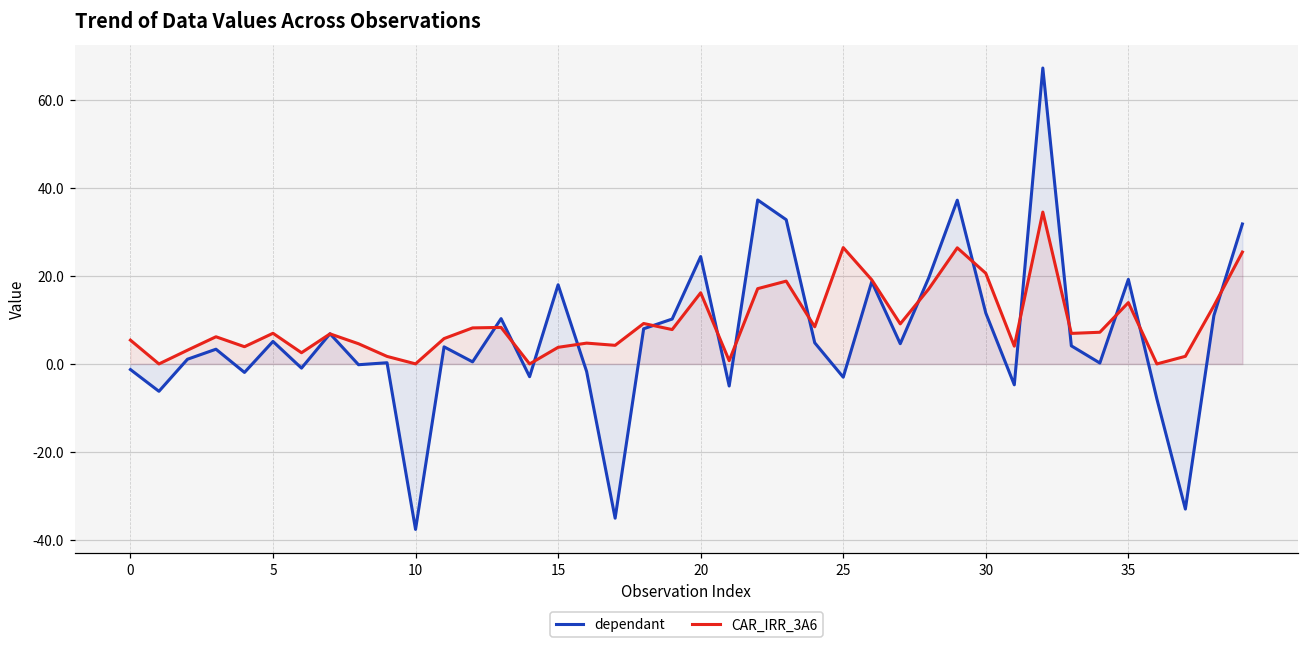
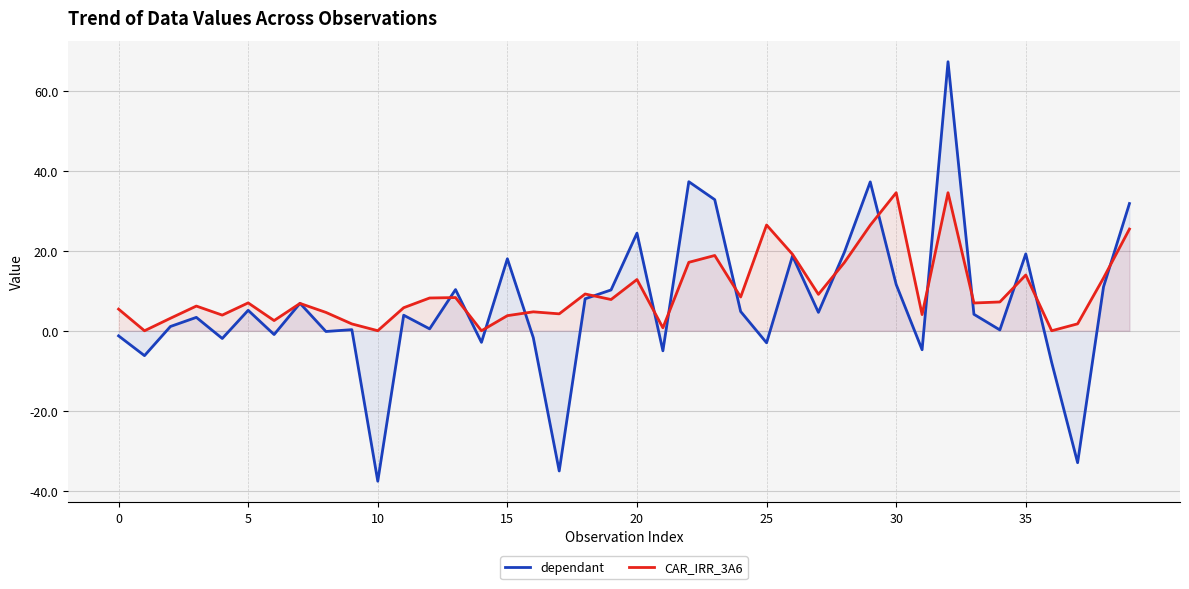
  {
    "CAR_IRR_3A6": {
      "0": 5,
      "5": 7,
      "15": 4,
-     "20": 16,
+     "20": 13,
      "25": 26,
-     "30": 21,
+     "30": 34,
      "35": 14
    }
  }
